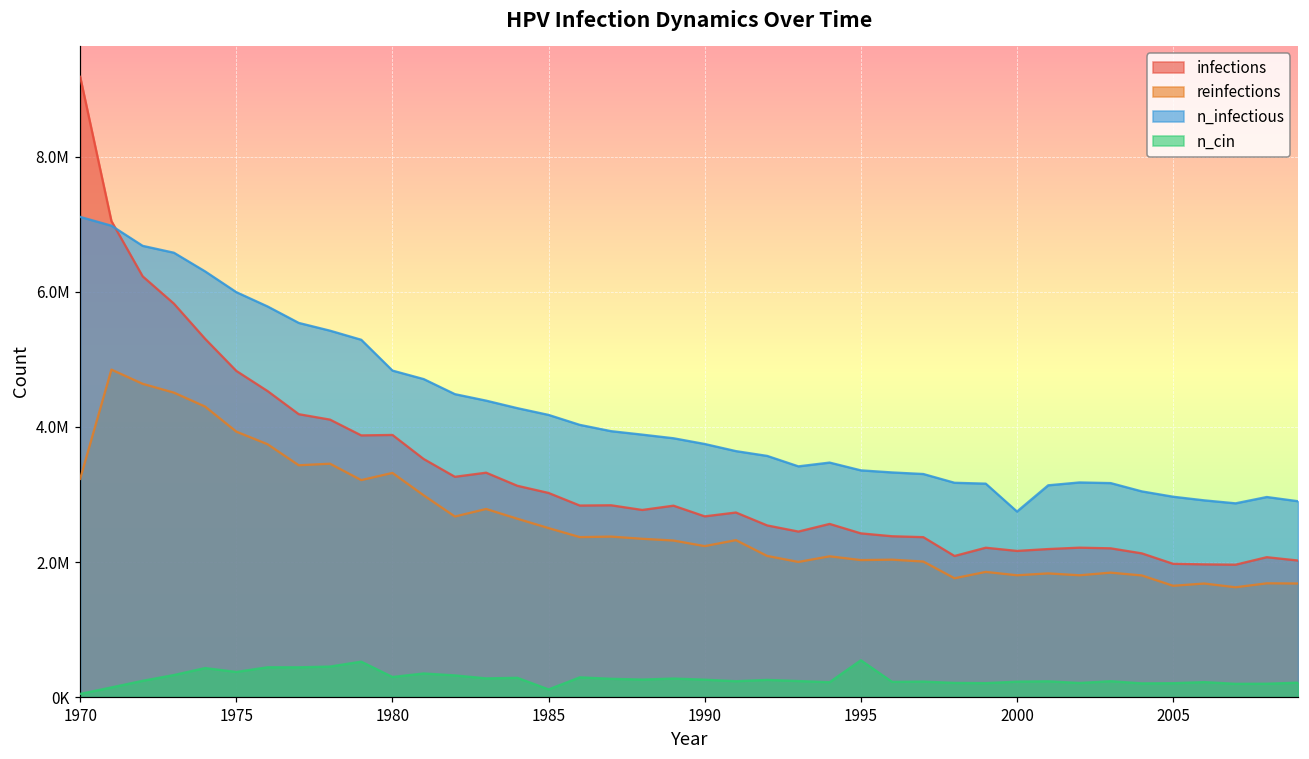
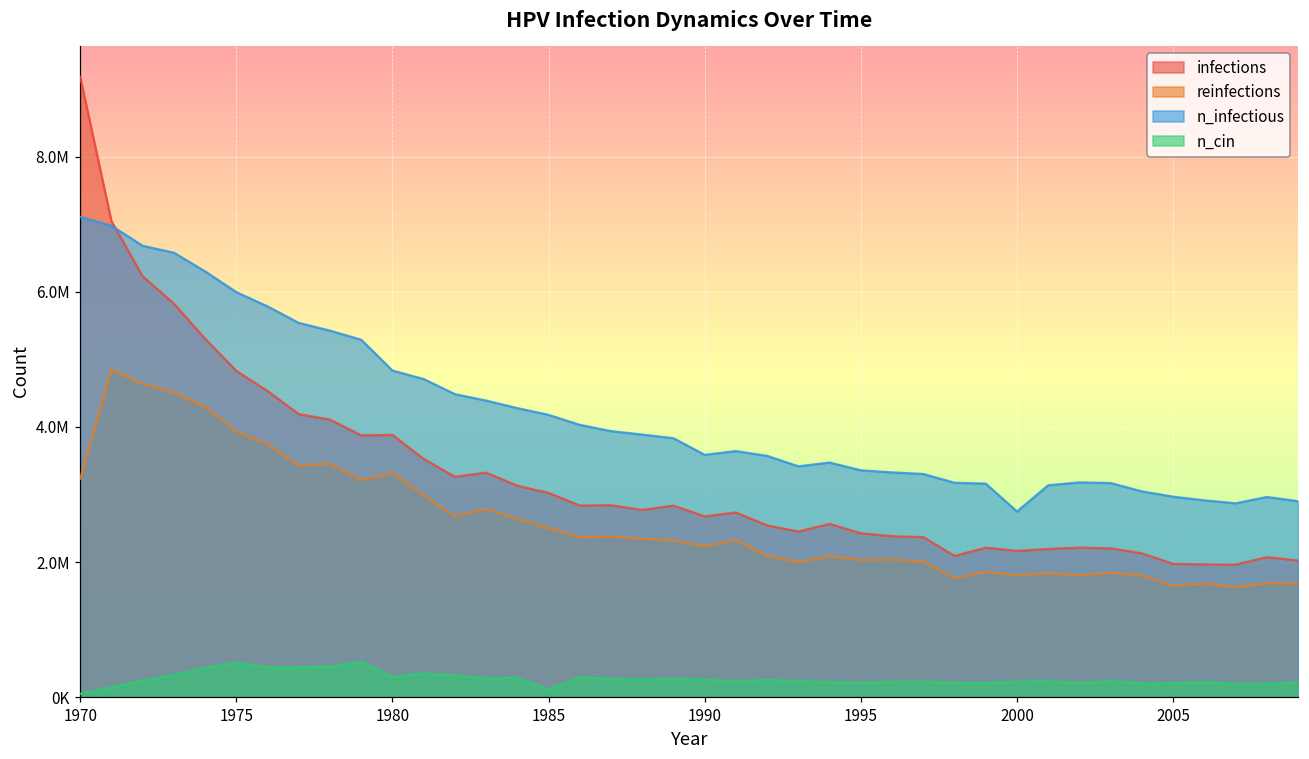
  {
    "n_infectious": {
      "1970": 7100000,
      "1975": 6000000,
      "1980": 4800000,
      "1985": 4200000,
-     "1990": 3700000,
+     "1990": 3600000,
      "1995": 3400000,
      "2000": 2700000,
      "2005": 3000000
    },
    "n_cin": {
      "1970": 0,
-     "1975": 400000,
+     "1975": 500000,
      "1980": 300000,
      "1985": 100000,
      "1990": 300000,
-     "1995": 500000,
+     "1995": 200000,
      "2000": 200000,
      "2005": 200000
    }
  }
